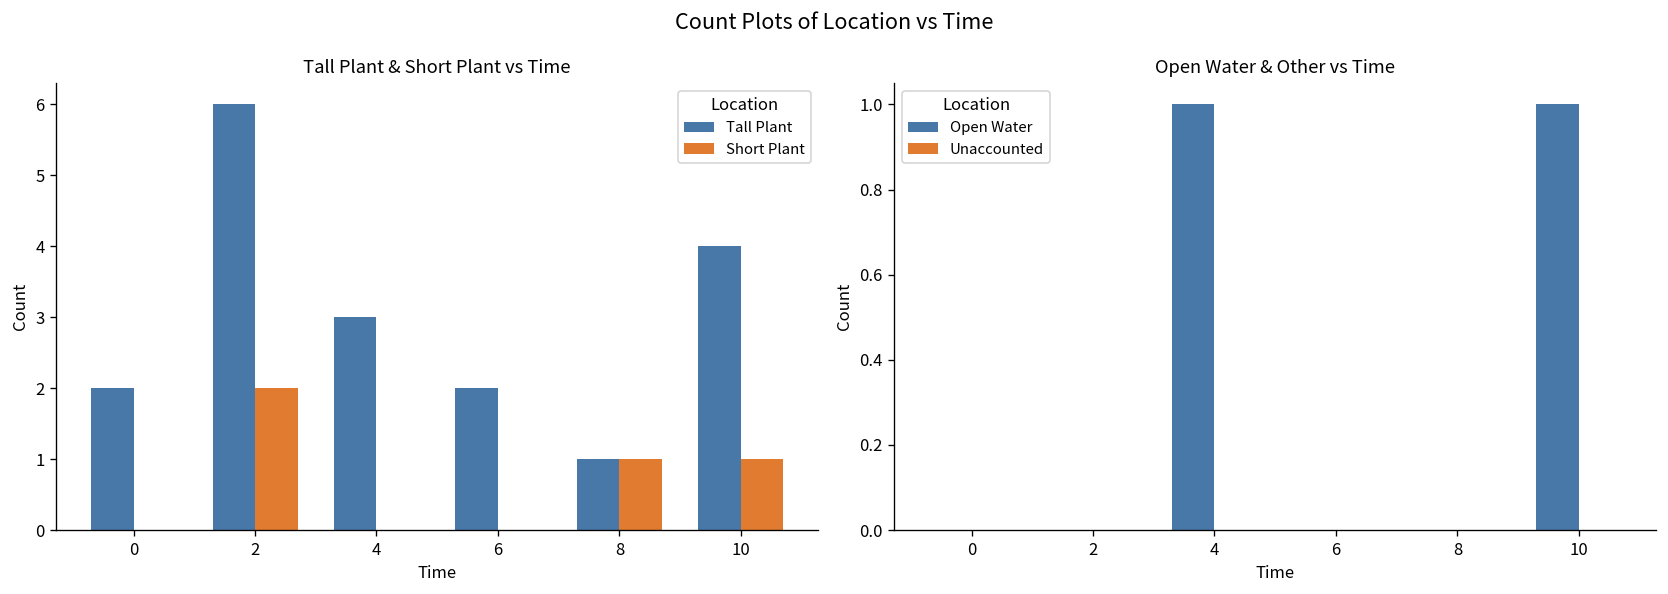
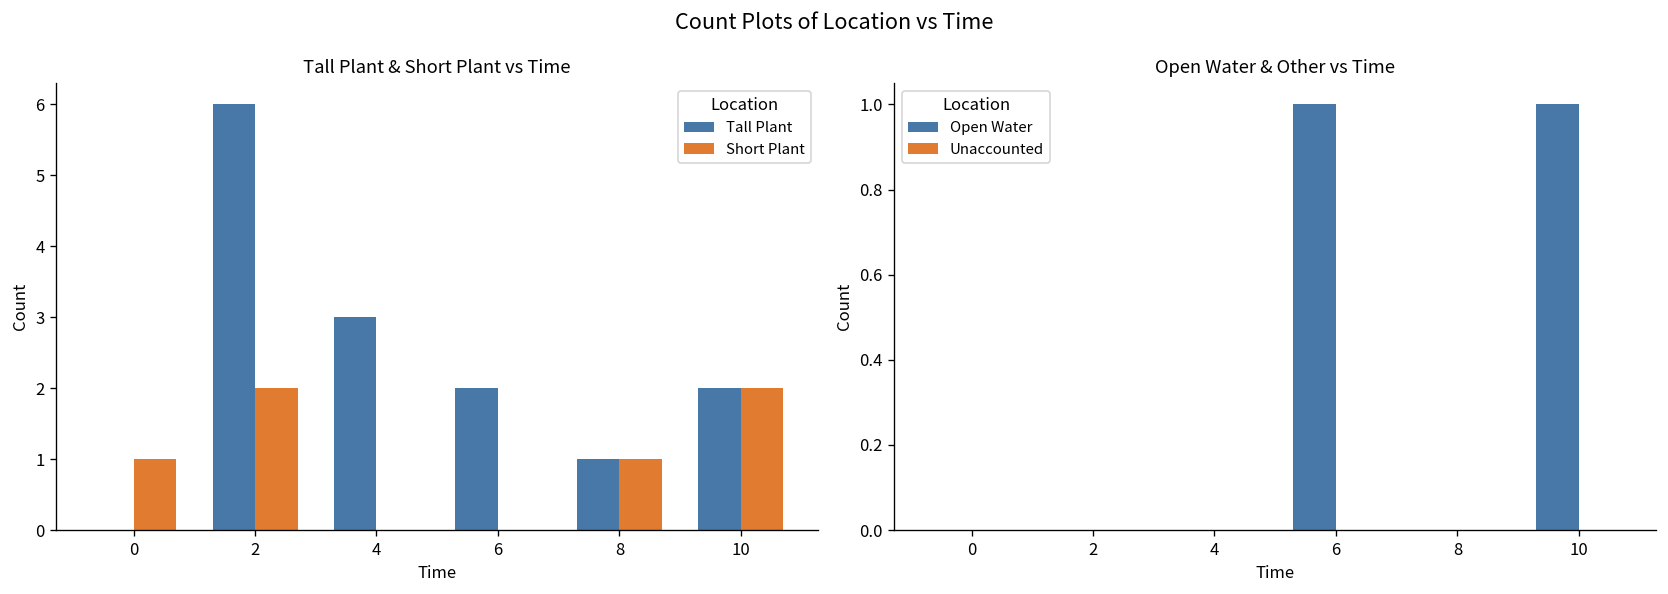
  {
    "Tall Plant & Short Plant vs Time": {
      "Tall Plant": {
-       "0": 2,
+       "0": 0,
        "2": 6,
        "4": 3,
        "6": 2,
        "8": 1,
-       "10": 4
+       "10": 2
      },
      "Short Plant": {
-       "0": 0,
+       "0": 1,
        "2": 2,
        "4": 0,
        "6": 0,
        "8": 1,
-       "10": 1
+       "10": 2
      }
    },
    "Open Water & Other vs Time": {
      "Open Water": {
        "0": 0,
        "2": 0,
-       "4": 1,
-       "6": 0,
+       "4": 0,
+       "6": 1,
        "8": 0,
        "10": 1
      },
      "Unaccounted": {
        "0": 0,
        "2": 0,
        "4": 0,
        "6": 0,
        "8": 0,
        "10": 0
      }
    }
  }
